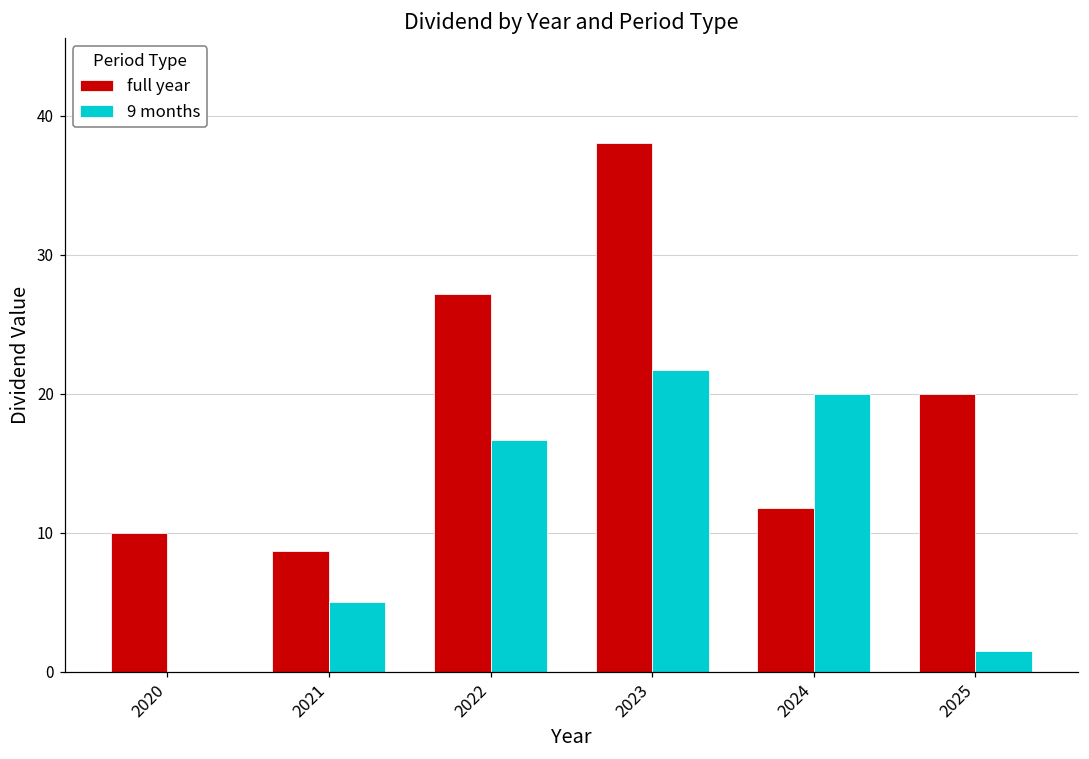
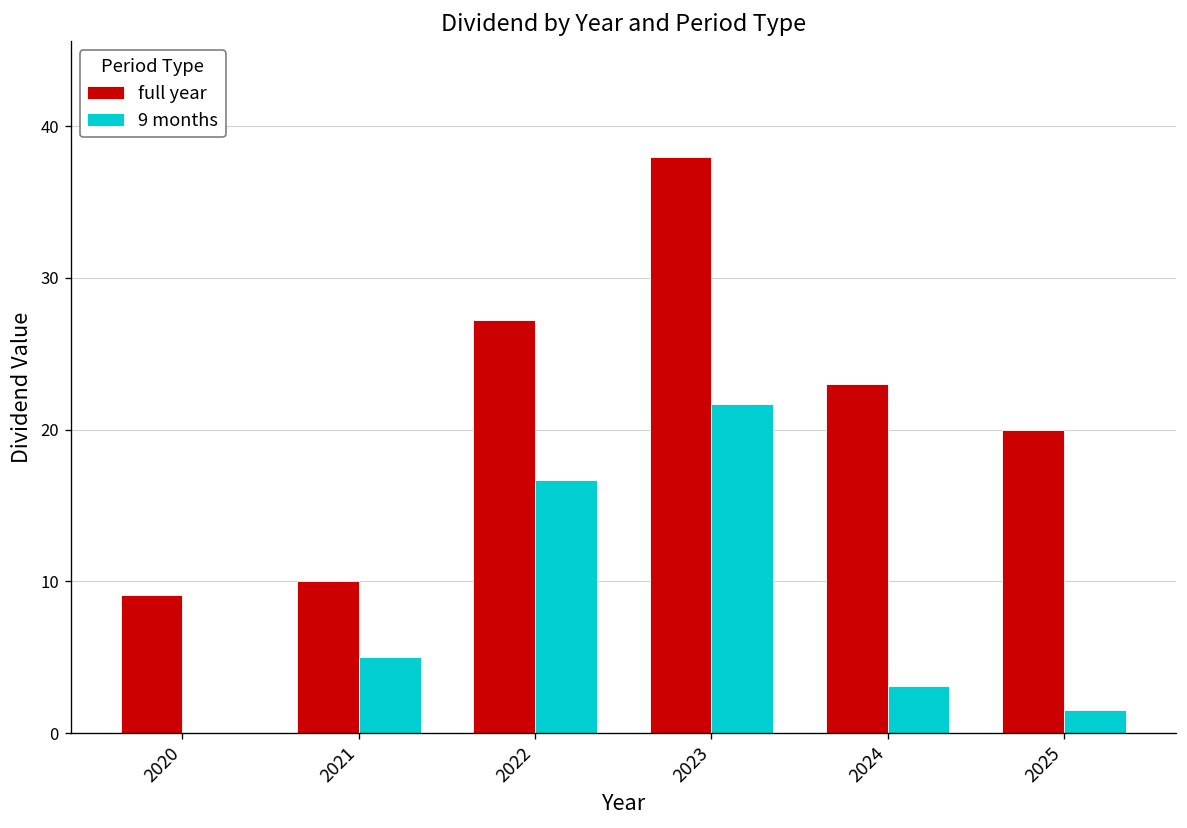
  {
    "full year": {
-     "2020": 10.0,
-     "2021": 8.7,
+     "2020": 9.1,
+     "2021": 10.0,
      "2022": 27.2,
      "2023": 38.0,
-     "2024": 11.8,
+     "2024": 23.0,
      "2025": 20.0
    },
    "9 months": {
      "2020": 0.0,
      "2021": 5.0,
      "2022": 16.7,
      "2023": 21.7,
-     "2024": 20.0,
+     "2024": 3.1,
      "2025": 1.5
    }
  }
